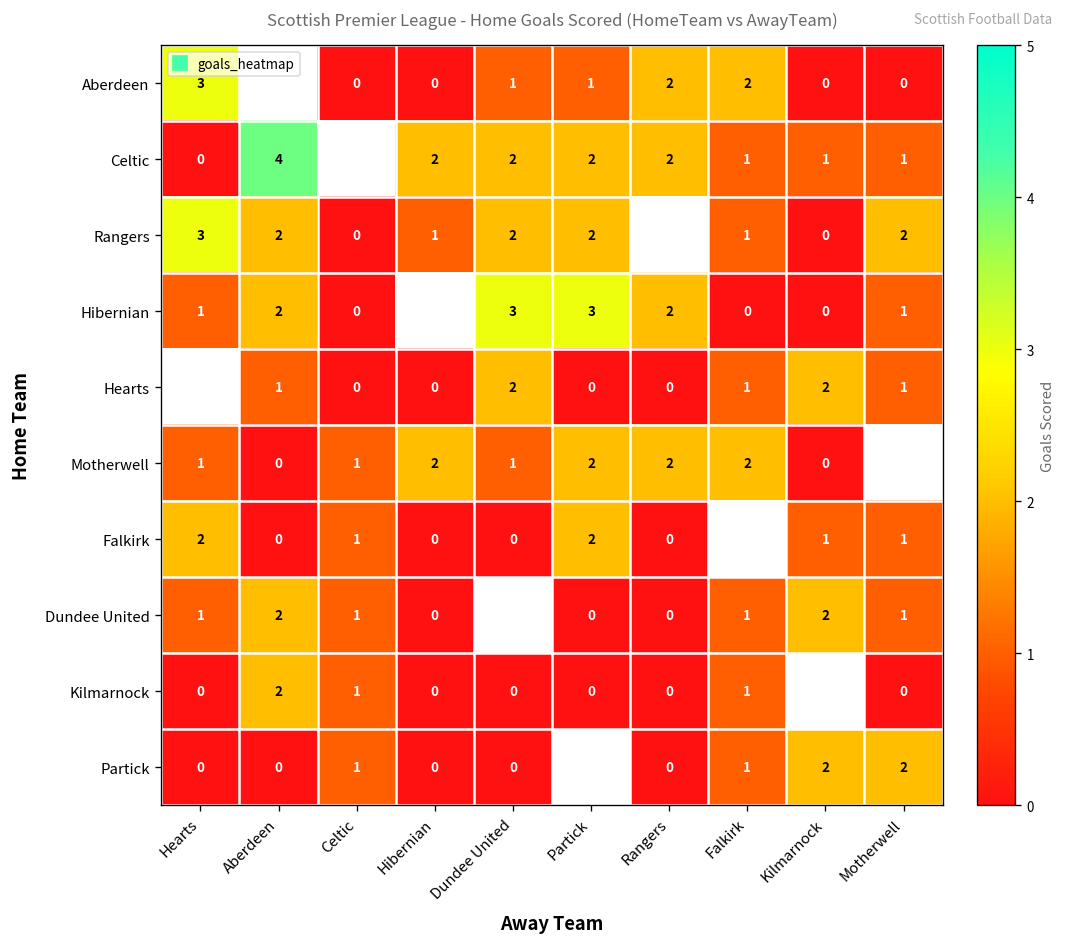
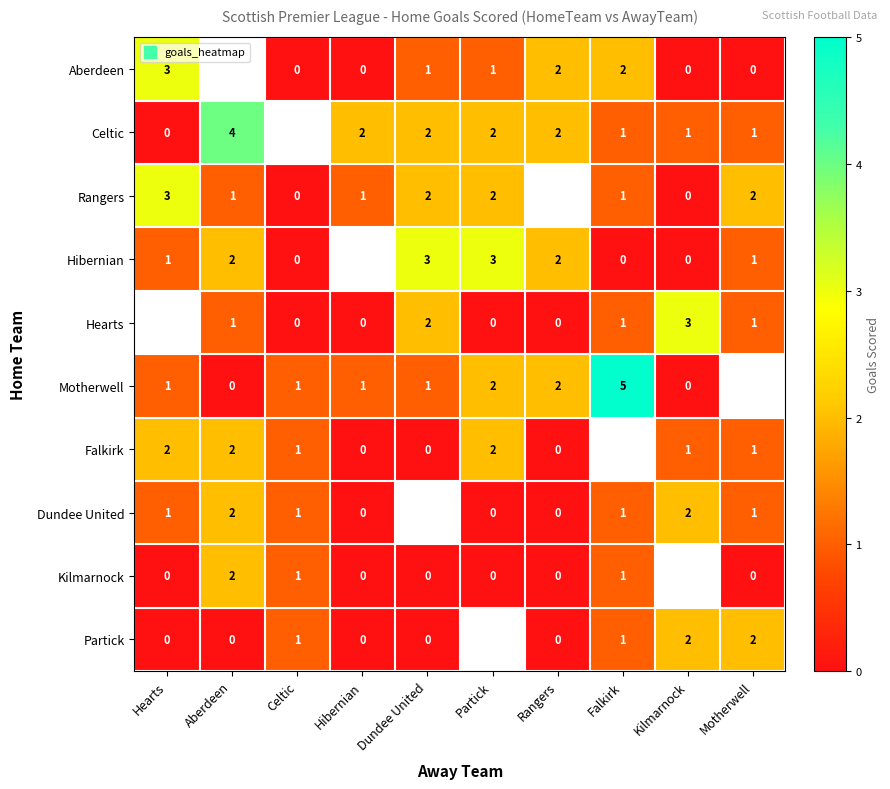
  {
    "Aberdeen": {
      "Hearts": 3,
      "Celtic": 0,
      "Hibernian": 0,
      "Dundee United": 1,
      "Partick": 1,
      "Rangers": 2,
      "Falkirk": 2,
      "Kilmarnock": 0,
      "Motherwell": 0
    },
    "Celtic": {
      "Hearts": 0,
      "Aberdeen": 4,
      "Hibernian": 2,
      "Dundee United": 2,
      "Partick": 2,
      "Rangers": 2,
      "Falkirk": 1,
      "Kilmarnock": 1,
      "Motherwell": 1
    },
    "Rangers": {
      "Hearts": 3,
-     "Aberdeen": 2,
+     "Aberdeen": 1,
      "Celtic": 0,
      "Hibernian": 1,
      "Dundee United": 2,
      "Partick": 2,
      "Falkirk": 1,
      "Kilmarnock": 0,
      "Motherwell": 2
    },
    "Hibernian": {
      "Hearts": 1,
      "Aberdeen": 2,
      "Celtic": 0,
      "Dundee United": 3,
      "Partick": 3,
      "Rangers": 2,
      "Falkirk": 0,
      "Kilmarnock": 0,
      "Motherwell": 1
    },
    "Hearts": {
      "Aberdeen": 1,
      "Celtic": 0,
      "Hibernian": 0,
      "Dundee United": 2,
      "Partick": 0,
      "Rangers": 0,
      "Falkirk": 1,
-     "Kilmarnock": 2,
+     "Kilmarnock": 3,
      "Motherwell": 1
    },
    "Motherwell": {
      "Hearts": 1,
      "Aberdeen": 0,
      "Celtic": 1,
-     "Hibernian": 2,
+     "Hibernian": 1,
      "Dundee United": 1,
      "Partick": 2,
      "Rangers": 2,
-     "Falkirk": 2,
+     "Falkirk": 5,
      "Kilmarnock": 0
    },
    "Falkirk": {
      "Hearts": 2,
-     "Aberdeen": 0,
+     "Aberdeen": 2,
      "Celtic": 1,
      "Hibernian": 0,
      "Dundee United": 0,
      "Partick": 2,
      "Rangers": 0,
      "Kilmarnock": 1,
      "Motherwell": 1
    },
    "Dundee United": {
      "Hearts": 1,
      "Aberdeen": 2,
      "Celtic": 1,
      "Hibernian": 0,
      "Partick": 0,
      "Rangers": 0,
      "Falkirk": 1,
      "Kilmarnock": 2,
      "Motherwell": 1
    },
    "Kilmarnock": {
      "Hearts": 0,
      "Aberdeen": 2,
      "Celtic": 1,
      "Hibernian": 0,
      "Dundee United": 0,
      "Partick": 0,
      "Rangers": 0,
      "Falkirk": 1,
      "Motherwell": 0
    },
    "Partick": {
      "Hearts": 0,
      "Aberdeen": 0,
      "Celtic": 1,
      "Hibernian": 0,
      "Dundee United": 0,
      "Rangers": 0,
      "Falkirk": 1,
      "Kilmarnock": 2,
      "Motherwell": 2
    }
  }
